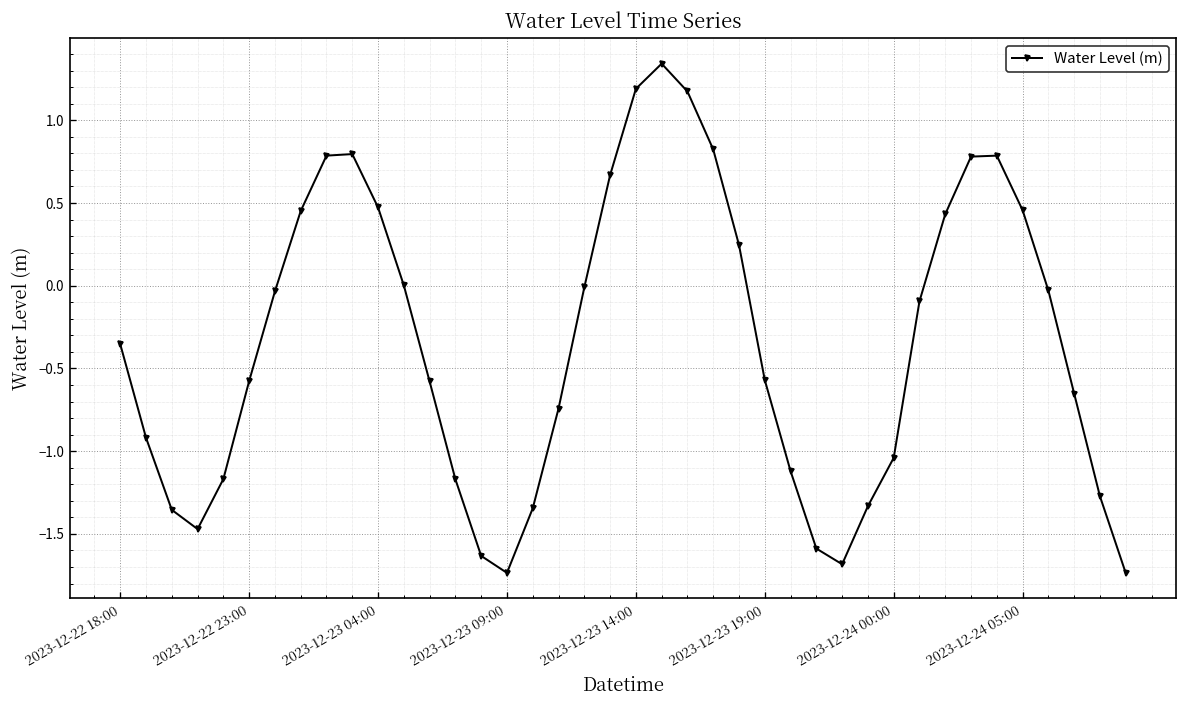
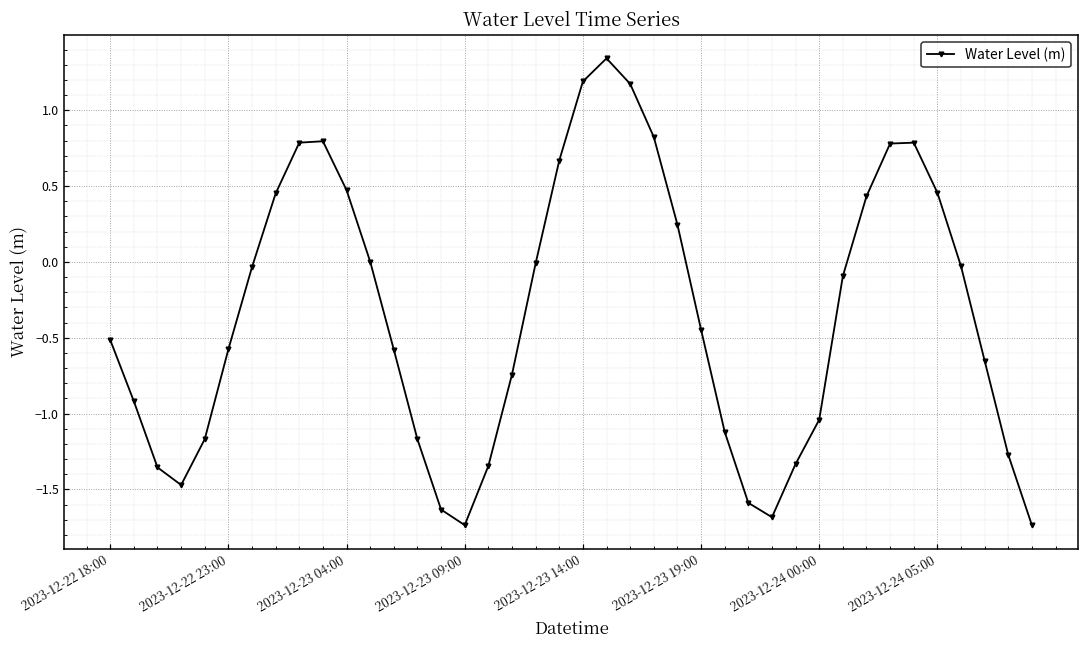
  {
-   "2023-12-22 18:00": -0.35,
+   "2023-12-22 18:00": -0.51,
    "2023-12-22 23:00": -0.58,
    "2023-12-23 04:00": 0.47,
    "2023-12-23 09:00": -1.74,
    "2023-12-23 14:00": 1.19,
-   "2023-12-23 19:00": -0.57,
+   "2023-12-23 19:00": -0.45,
    "2023-12-24 00:00": -1.04,
    "2023-12-24 05:00": 0.46
  }
